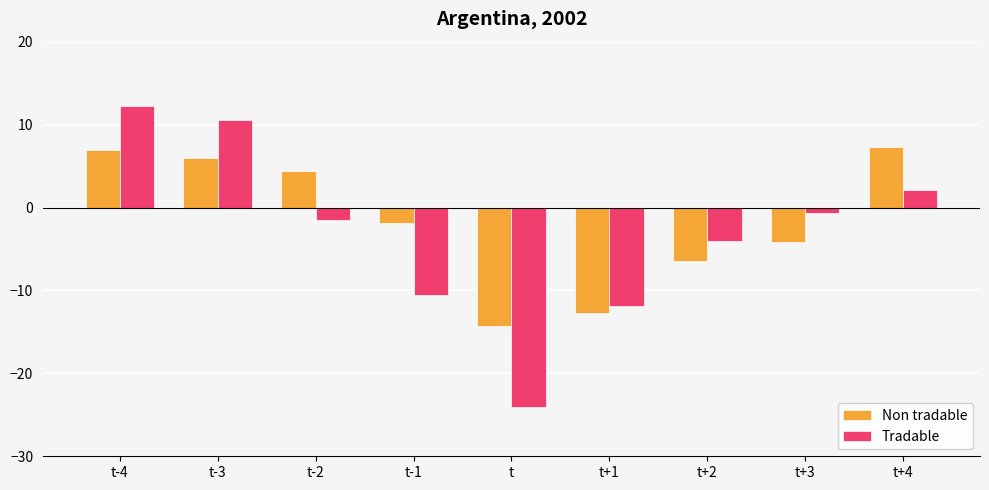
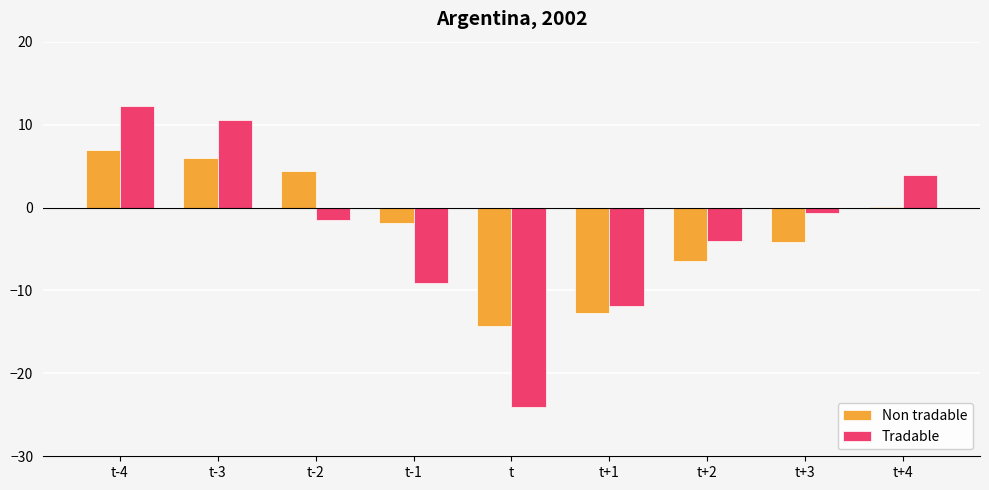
  {
    "Non tradable": {
      "t-4": 7,
      "t-3": 6,
      "t-2": 4,
      "t-1": -2,
      "t": -14,
      "t+1": -13,
      "t+2": -6,
      "t+3": -4,
-     "t+4": 7
+     "t+4": 0
    },
    "Tradable": {
      "t-4": 12,
      "t-3": 11,
      "t-2": -2,
-     "t-1": -10,
+     "t-1": -9,
      "t": -24,
      "t+1": -12,
      "t+2": -4,
      "t+3": -1,
-     "t+4": 2
+     "t+4": 4
    }
  }
